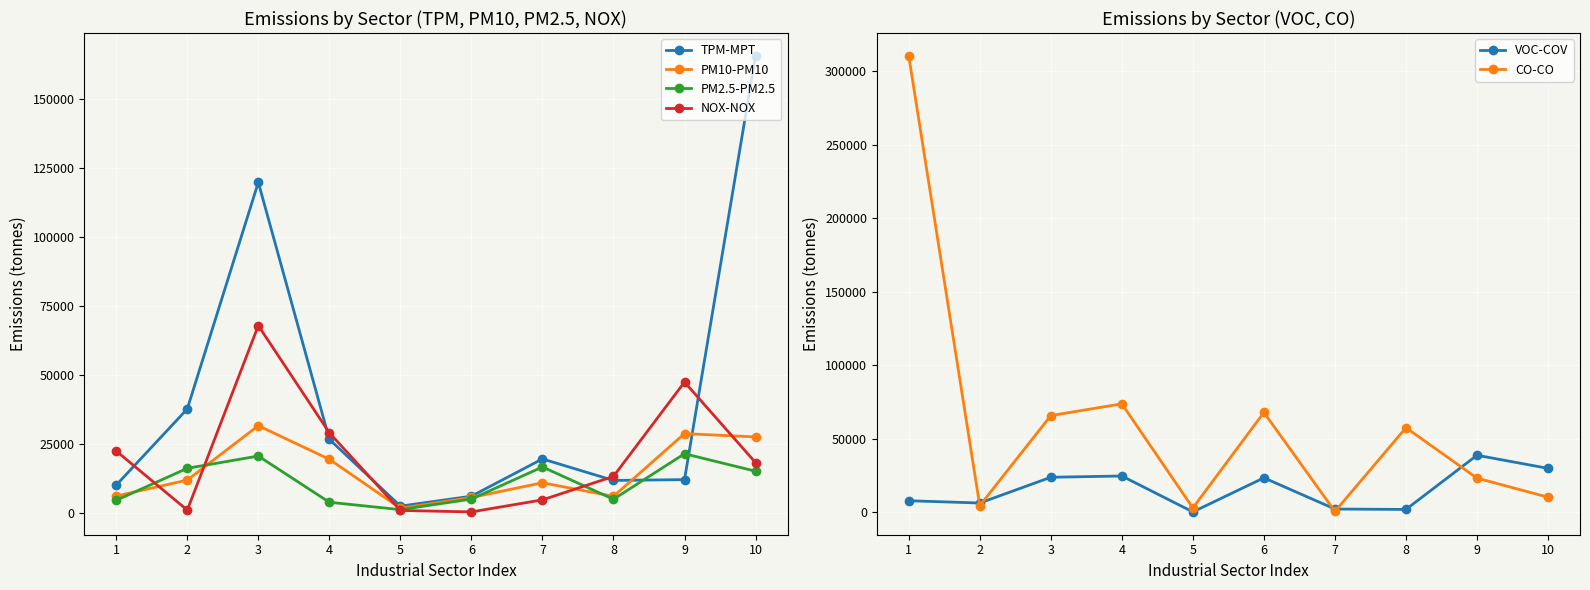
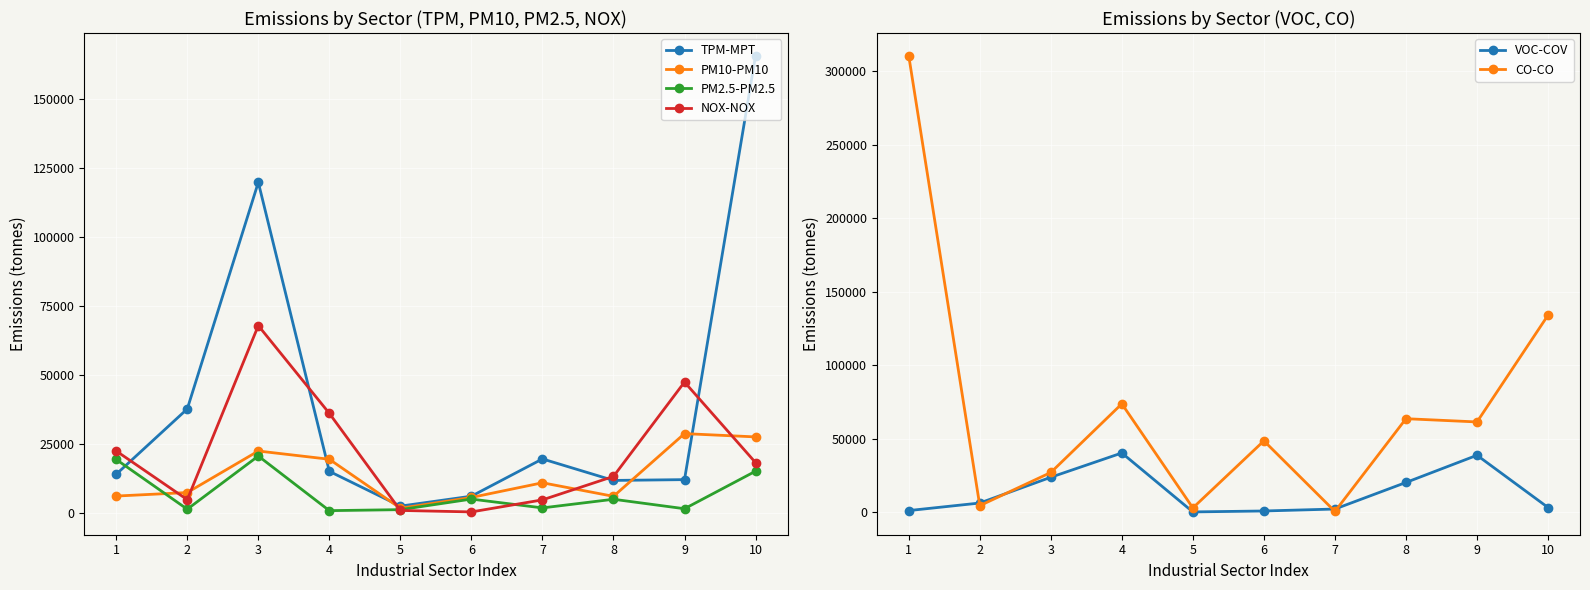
  {
    "Emissions by Sector (TPM, PM10, PM2.5, NOX)": {
      "TPM-MPT": {
-       "1": 10000,
+       "1": 14000,
        "2": 38000,
        "3": 120000,
-       "4": 27000,
+       "4": 15000,
        "7": 20000,
        "8": 12000,
        "9": 12000
      },
      "PM10-PM10": {
        "1": 6000,
-       "2": 12000,
-       "3": 32000,
+       "2": 8000,
+       "3": 23000,
        "4": 20000,
        "7": 11000,
        "8": 6000,
        "9": 29000,
        "10": 28000
      },
      "PM2.5-PM2.5": {
-       "1": 5000,
-       "2": 16000,
+       "1": 20000,
+       "2": 2000,
        "3": 21000,
-       "4": 4000,
-       "7": 17000,
+       "4": 1000,
+       "7": 2000,
        "8": 5000,
-       "9": 22000,
+       "9": 2000,
        "10": 15000
      },
      "NOX-NOX": {
        "1": 23000,
-       "2": 1000,
+       "2": 5000,
        "3": 68000,
-       "4": 29000,
+       "4": 36000,
        "6": 1000,
        "7": 5000,
        "8": 13000,
        "9": 48000,
        "10": 18000
      }
    },
    "Emissions by Sector (VOC, CO)": {
      "VOC-COV": {
-       "1": 8000,
+       "1": 1000,
        "2": 6000,
        "3": 24000,
-       "4": 25000,
+       "4": 40000,
        "5": 0,
-       "6": 23000,
-       "8": 2000,
+       "6": 1000,
+       "8": 20000,
        "9": 39000,
-       "10": 30000
+       "10": 3000
      },
      "CO-CO": {
        "1": 310000,
        "2": 5000,
-       "3": 66000,
+       "3": 27000,
        "4": 74000,
        "5": 3000,
-       "6": 68000,
-       "8": 58000,
-       "9": 23000,
-       "10": 10000
+       "6": 49000,
+       "8": 64000,
+       "9": 61000,
+       "10": 134000
      }
    }
  }
